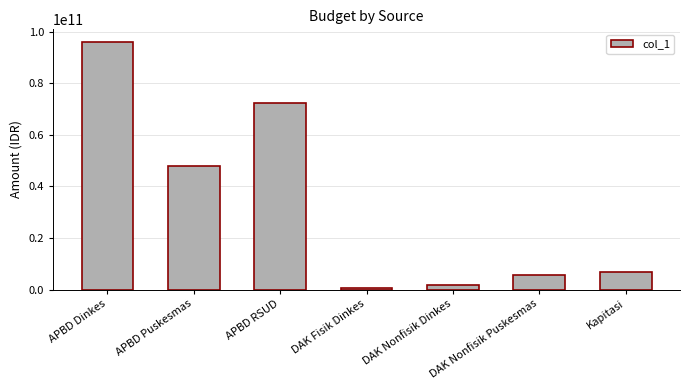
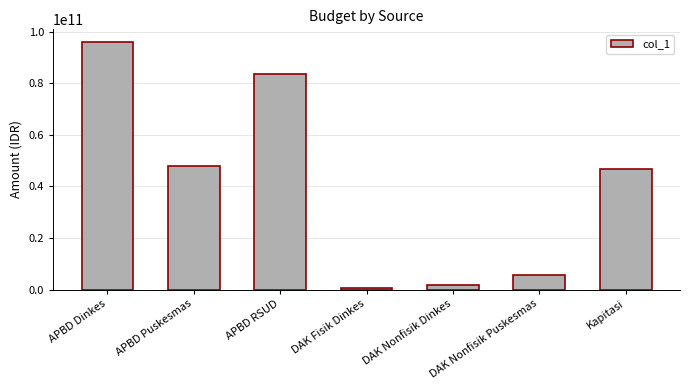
  {
    "APBD Dinkes": 96000000000,
    "APBD Puskesmas": 48000000000,
-   "APBD RSUD": 72000000000,
+   "APBD RSUD": 84000000000,
    "DAK Nonfisik Dinkes": 2000000000,
    "DAK Nonfisik Puskesmas": 5000000000,
-   "Kapitasi": 7000000000
+   "Kapitasi": 47000000000
  }
